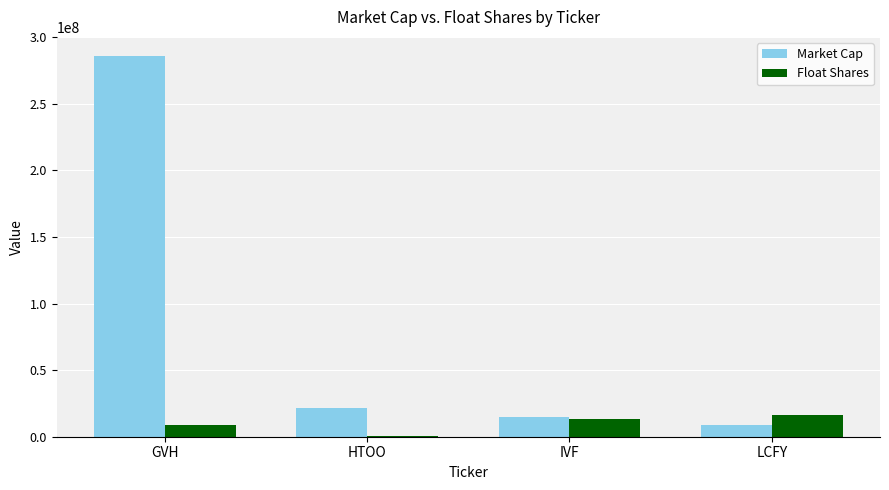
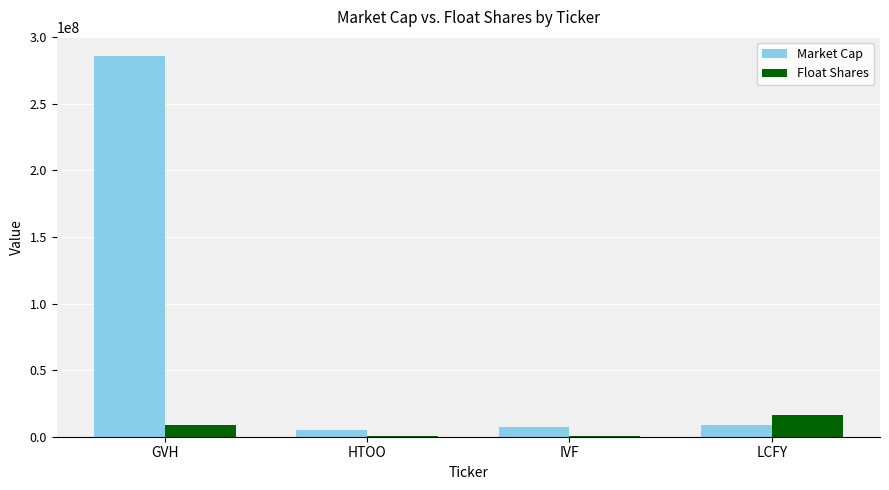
  {
    "Market Cap": {
      "GVH": 286000000,
-     "HTOO": 22000000,
-     "IVF": 14000000,
+     "HTOO": 5000000,
+     "IVF": 7000000,
      "LCFY": 9000000
    },
    "Float Shares": {
      "GVH": 9000000,
-     "IVF": 14000000,
+     "IVF": 1000000,
      "LCFY": 16000000
    }
  }
